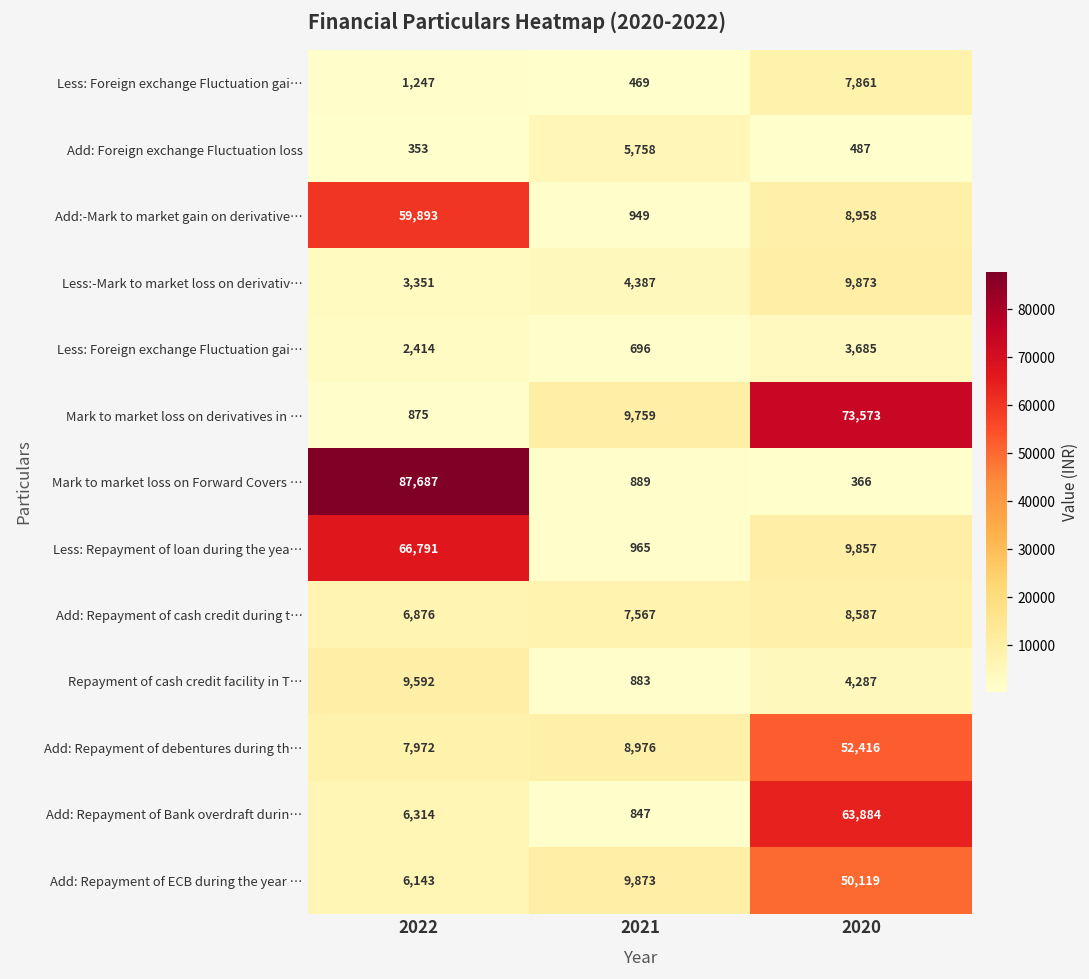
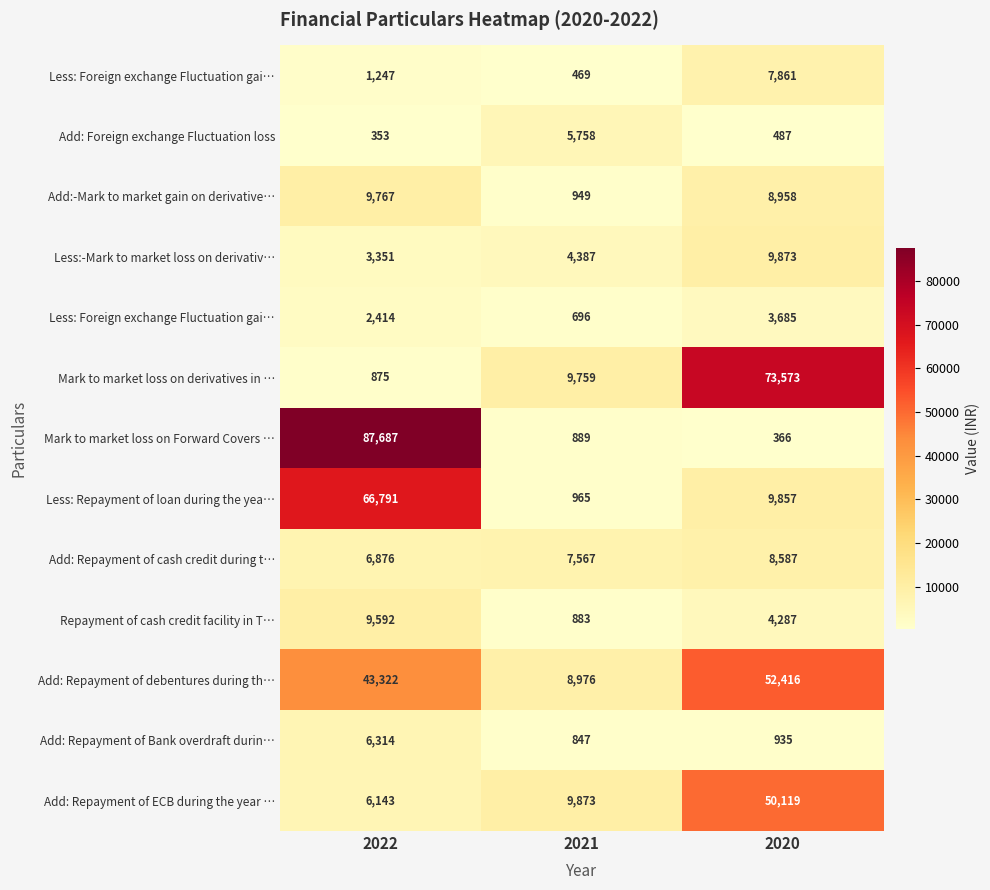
  {
    "Add: Foreign exchange Fluctuation loss": {
      "2022": "353",
      "2021": "5,758",
      "2020": "487"
    },
    "Add:-Mark to market gain on derivative…": {
-     "2022": "59,893",
+     "2022": "9,767",
      "2021": "949",
      "2020": "8,958"
    },
    "Less:-Mark to market loss on derivativ…": {
      "2022": "3,351",
      "2021": "4,387",
      "2020": "9,873"
    },
    "Mark to market loss on derivatives in …": {
      "2022": "875",
      "2021": "9,759",
      "2020": "73,573"
    },
    "Mark to market loss on Forward Covers …": {
      "2022": "87,687",
      "2021": "889",
      "2020": "366"
    },
    "Less: Repayment of loan during the yea…": {
      "2022": "66,791",
      "2021": "965",
      "2020": "9,857"
    },
    "Add: Repayment of cash credit during t…": {
      "2022": "6,876",
      "2021": "7,567",
      "2020": "8,587"
    },
    "Repayment of cash credit facility in T…": {
      "2022": "9,592",
      "2021": "883",
      "2020": "4,287"
    },
    "Add: Repayment of debentures during th…": {
-     "2022": "7,972",
+     "2022": "43,322",
      "2021": "8,976",
      "2020": "52,416"
    },
    "Add: Repayment of Bank overdraft durin…": {
      "2022": "6,314",
      "2021": "847",
-     "2020": "63,884"
+     "2020": "935"
    },
    "Add: Repayment of ECB during the year …": {
      "2022": "6,143",
      "2021": "9,873",
      "2020": "50,119"
    }
  }
